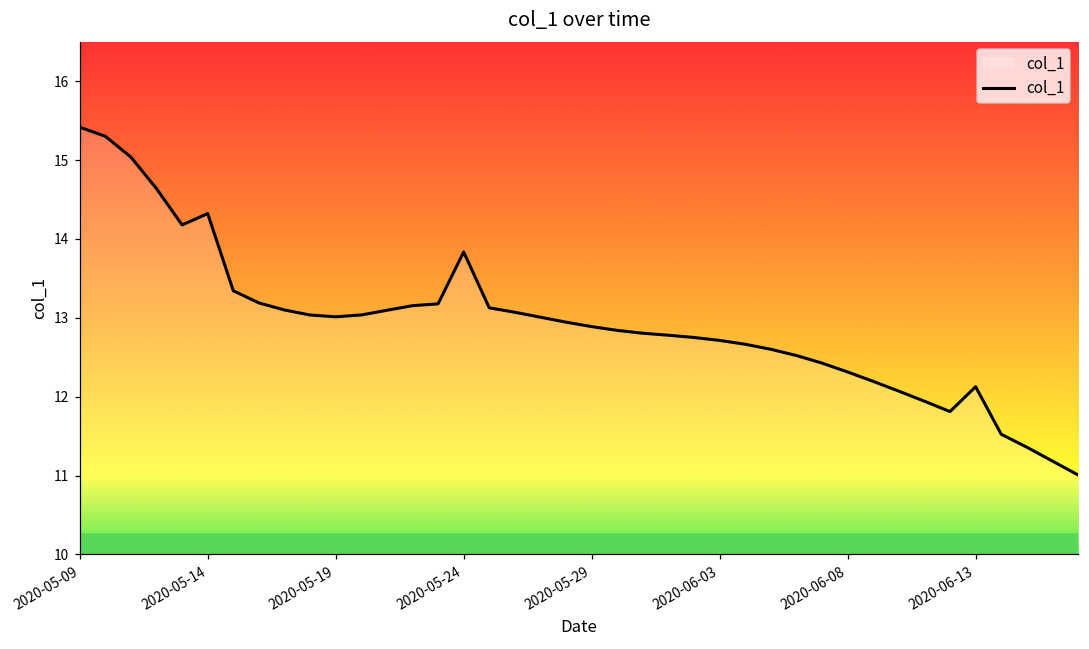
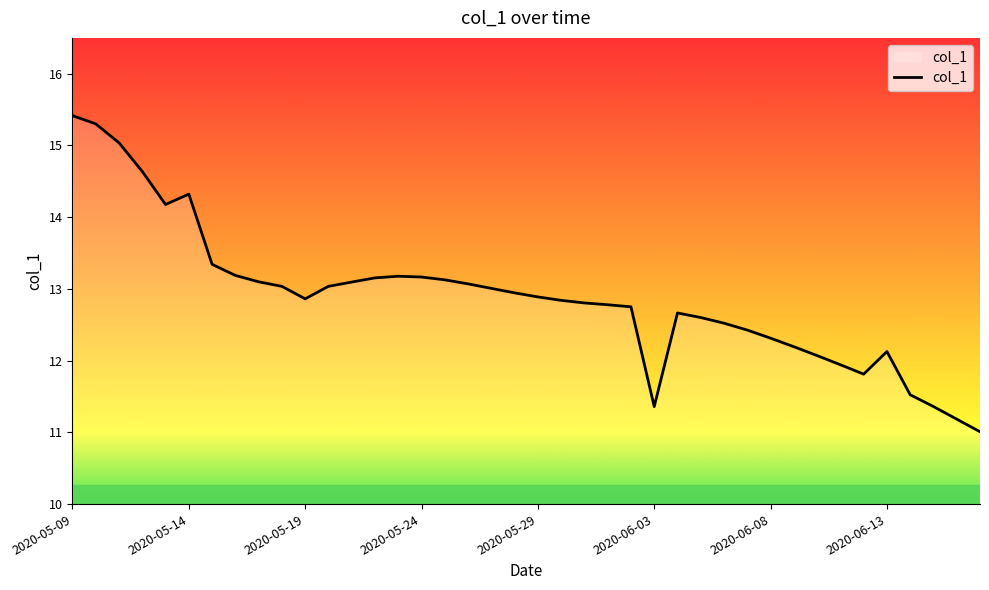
  {
    "2020-05-09": 15.4,
    "2020-05-14": 14.3,
-   "2020-05-19": 13.0,
-   "2020-05-24": 13.8,
+   "2020-05-19": 12.9,
+   "2020-05-24": 13.2,
    "2020-05-29": 12.9,
-   "2020-06-03": 12.7,
+   "2020-06-03": 11.4,
    "2020-06-08": 12.3,
    "2020-06-13": 12.1
  }
